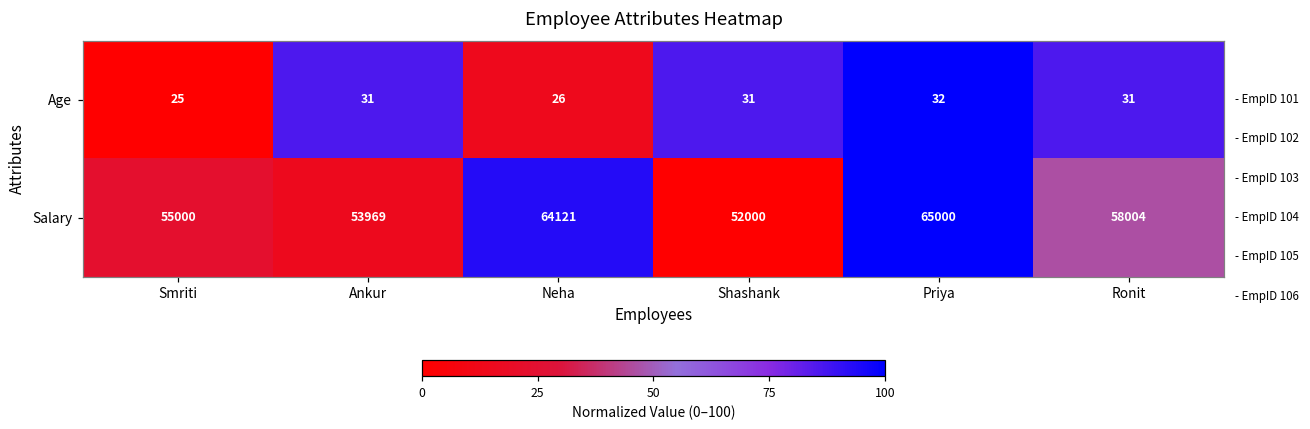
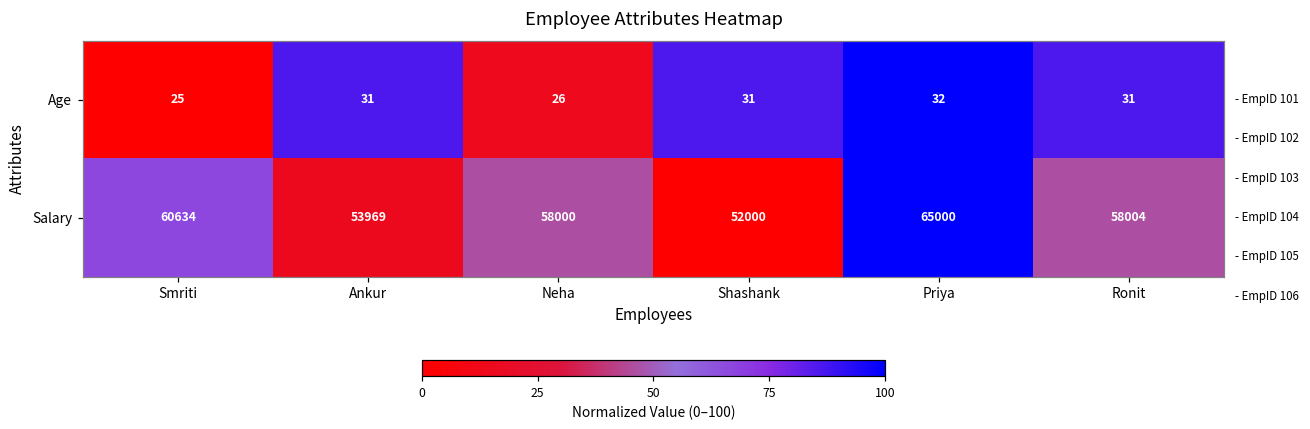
  {
    "Age": {
      "Smriti": 25,
      "Ankur": 31,
      "Neha": 26,
      "Shashank": 31,
      "Priya": 32,
      "Ronit": 31
    },
    "Salary": {
-     "Smriti": 55000,
+     "Smriti": 60634,
      "Ankur": 53969,
-     "Neha": 64121,
+     "Neha": 58000,
      "Shashank": 52000,
      "Priya": 65000,
      "Ronit": 58004
    }
  }
